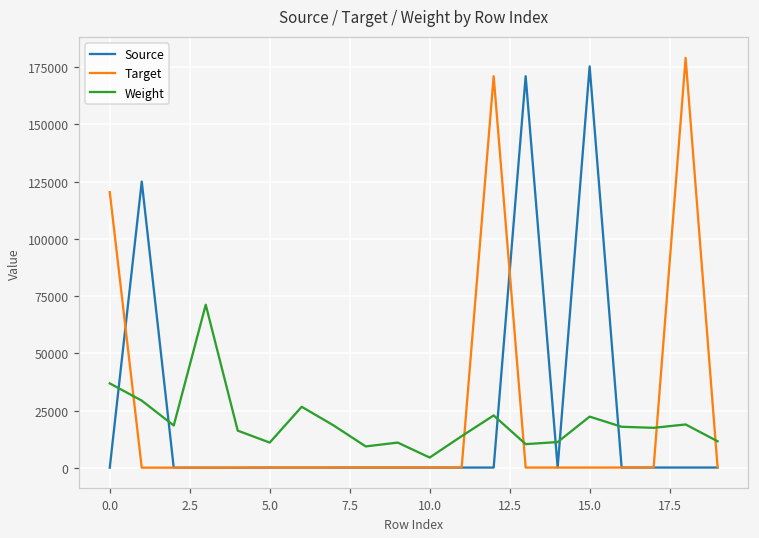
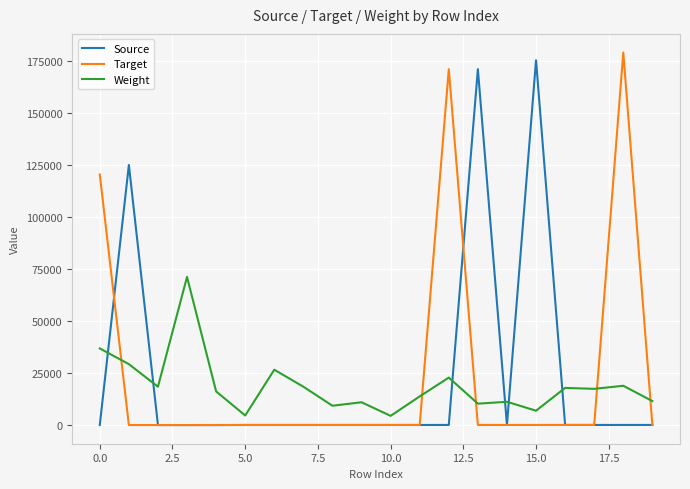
  {
    "Source": {
      "0.0": 0,
      "15.0": 175000
    },
    "Target": {
      "0.0": 120000,
      "15.0": 0
    },
    "Weight": {
      "0.0": 37000,
-     "5.0": 11000,
+     "5.0": 5000,
      "10.0": 5000,
-     "15.0": 22000
+     "15.0": 7000
    }
  }
